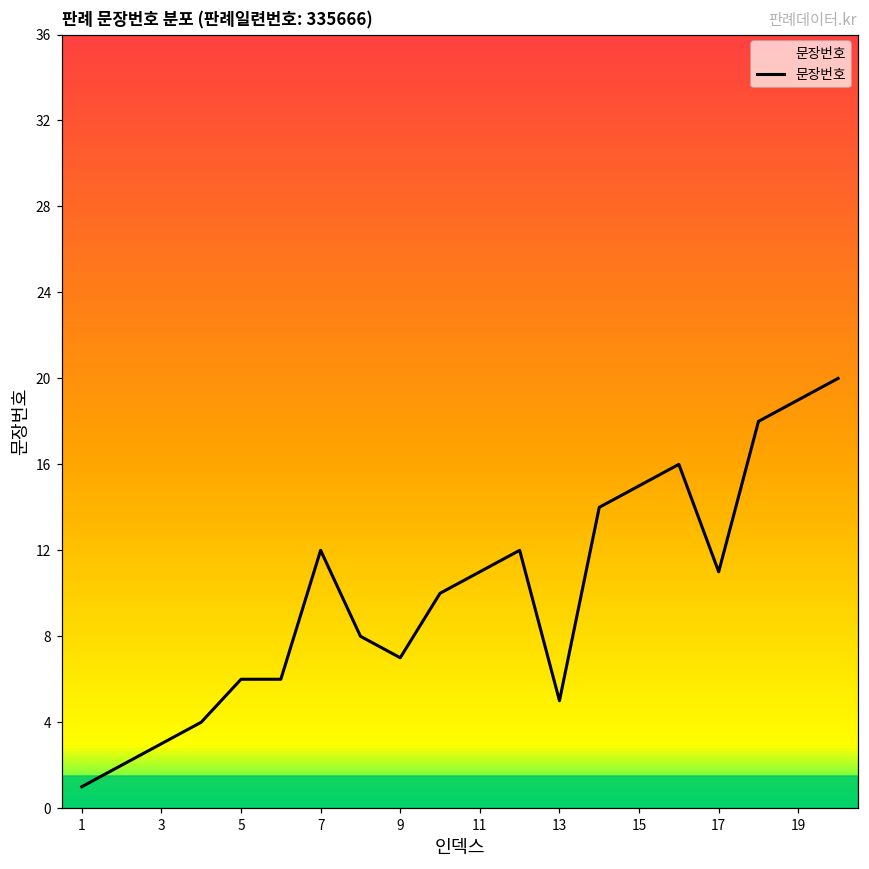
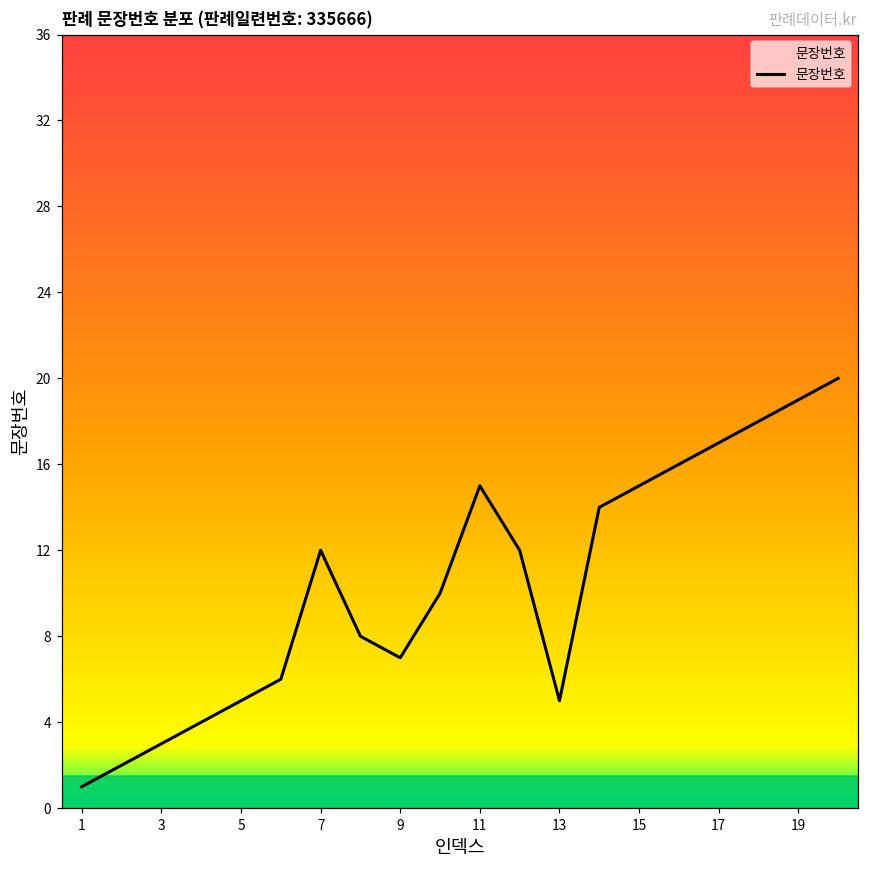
  {
    "3": 3,
-   "5": 6,
+   "5": 5,
    "7": 12,
    "9": 7,
-   "11": 11,
+   "11": 15,
    "13": 5,
    "15": 15,
-   "17": 11,
+   "17": 17,
    "19": 19
  }
